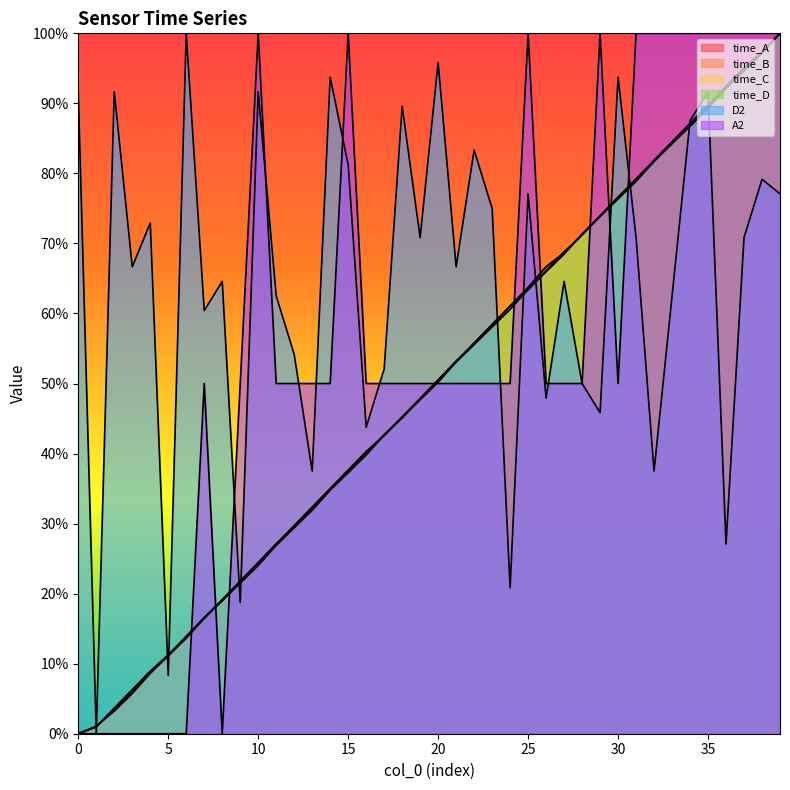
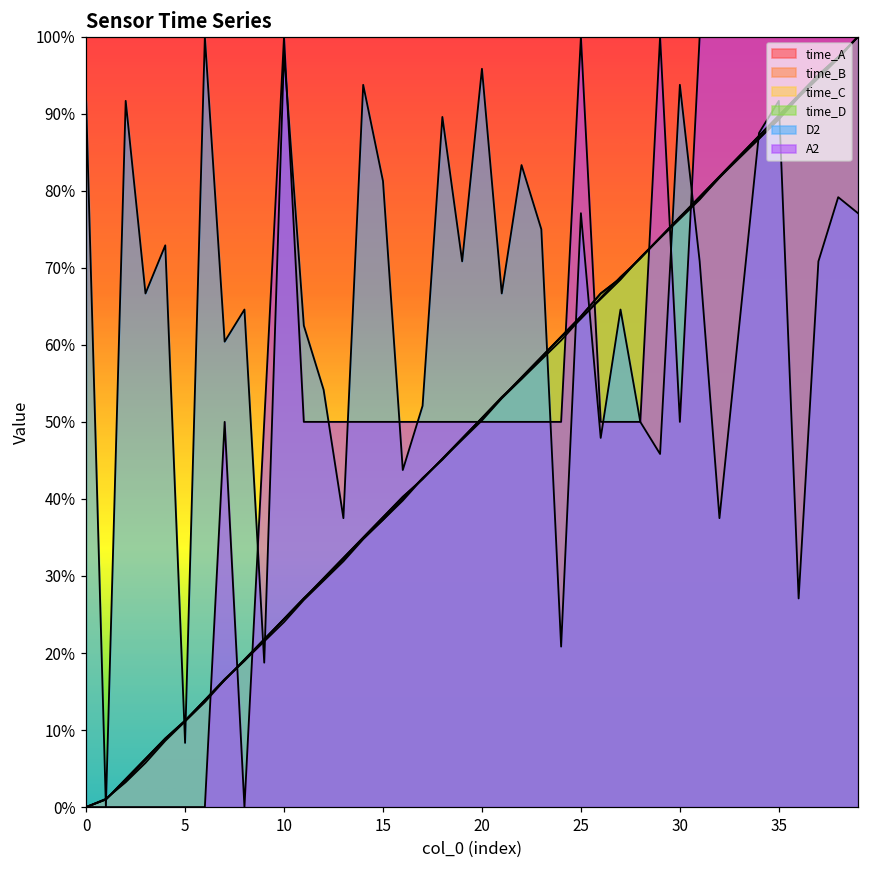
  {
    "D2": {
      "0": "92%",
      "5": "8%",
-     "10": "92%",
+     "10": "98%",
      "15": "81%",
      "20": "96%",
      "25": "77%",
      "30": "94%"
    },
    "A2": {
      "5": "0%",
      "10": "100%",
-     "15": "100%",
+     "15": "50%",
      "25": "100%",
      "30": "50%",
      "35": "100%"
    }
  }
